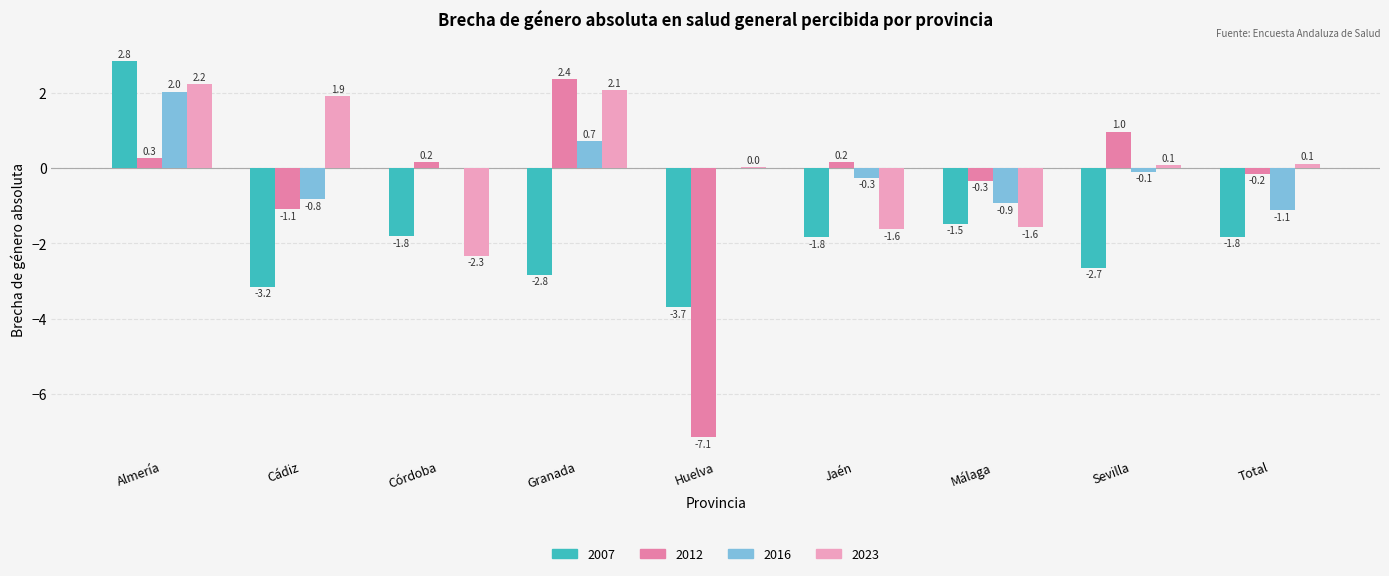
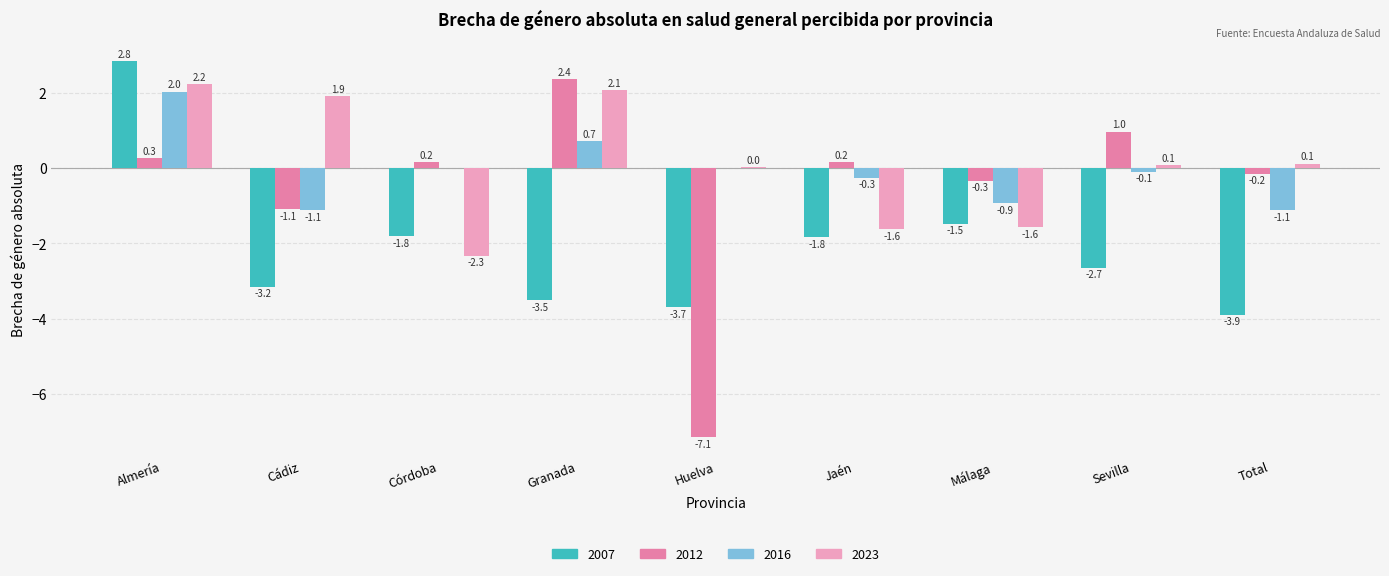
  {
    "2007": {
      "Almería": 2.8,
      "Cádiz": -3.2,
      "Córdoba": -1.8,
-     "Granada": -2.8,
+     "Granada": -3.5,
      "Huelva": -3.7,
      "Jaén": -1.8,
      "Málaga": -1.5,
      "Sevilla": -2.7,
-     "Total": -1.8
+     "Total": -3.9
    },
    "2016": {
      "Almería": 2.0,
-     "Cádiz": -0.8,
+     "Cádiz": -1.1,
      "Granada": 0.7,
      "Jaén": -0.3,
      "Málaga": -0.9,
      "Sevilla": -0.1,
      "Total": -1.1
    }
  }
